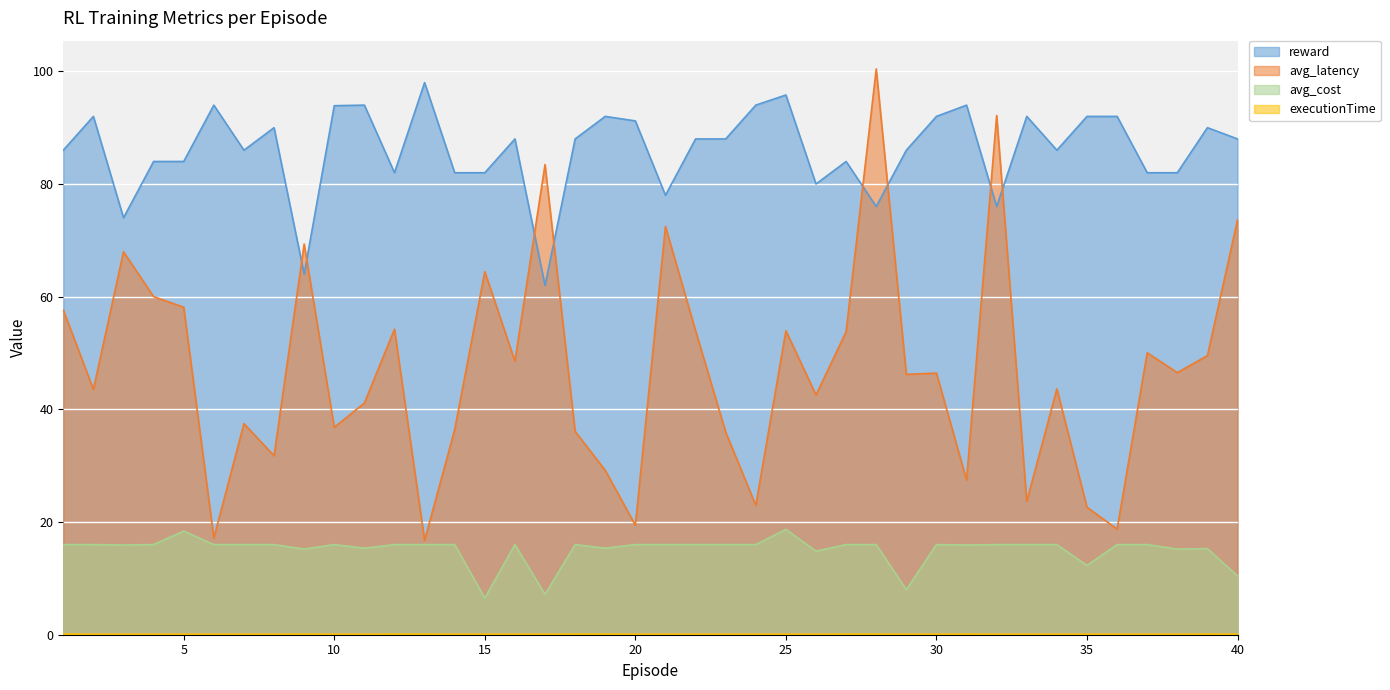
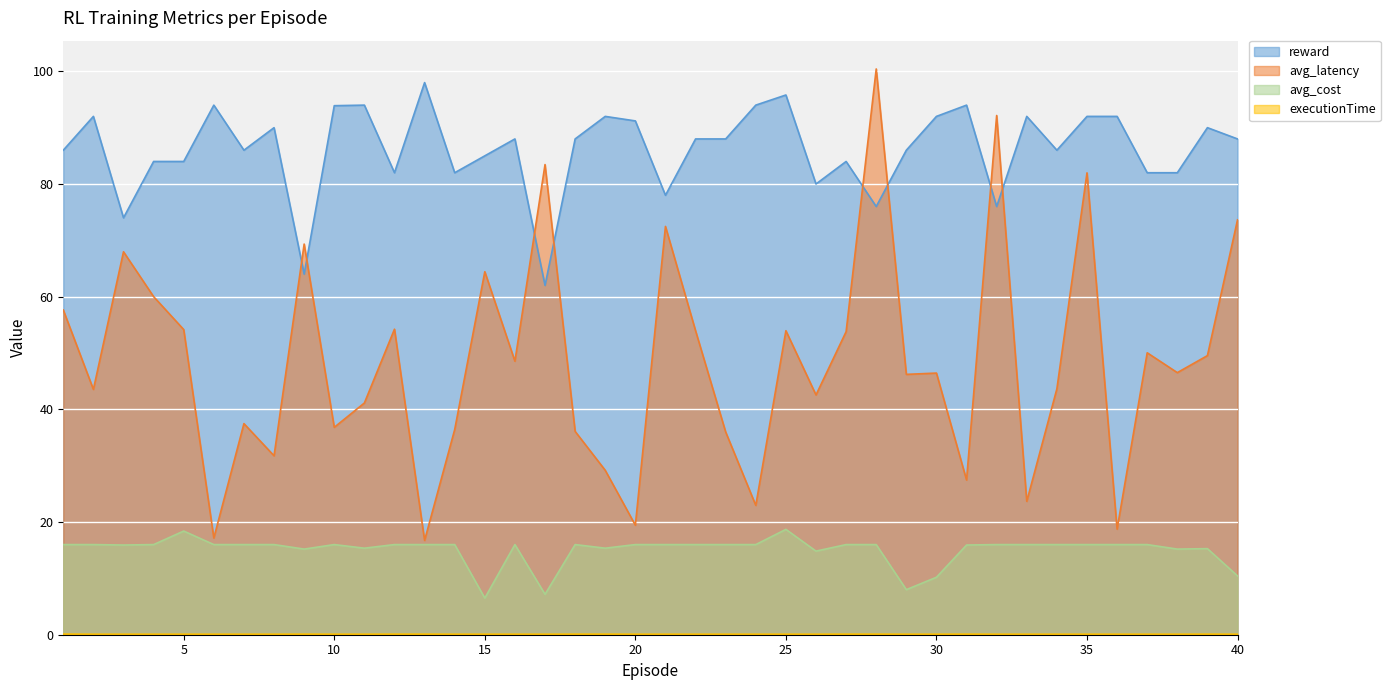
  {
    "reward": {
      "5": 84,
      "10": 94,
-     "15": 82,
+     "15": 85,
      "20": 91,
      "25": 96,
      "30": 92,
      "35": 92,
      "40": 88
    },
    "avg_latency": {
-     "5": 58,
+     "5": 54,
      "10": 37,
      "15": 64,
      "20": 19,
      "25": 54,
      "30": 46,
-     "35": 23,
+     "35": 82,
      "40": 74
    },
    "avg_cost": {
      "5": 18,
      "10": 16,
      "15": 7,
      "20": 16,
      "25": 19,
-     "30": 16,
-     "35": 12,
+     "30": 10,
+     "35": 16,
      "40": 10
    },
    "executionTime": {
      "5": 0,
      "10": 0,
      "15": 0,
      "20": 0,
      "25": 0,
      "30": 0,
      "35": 0,
      "40": 0
    }
  }
